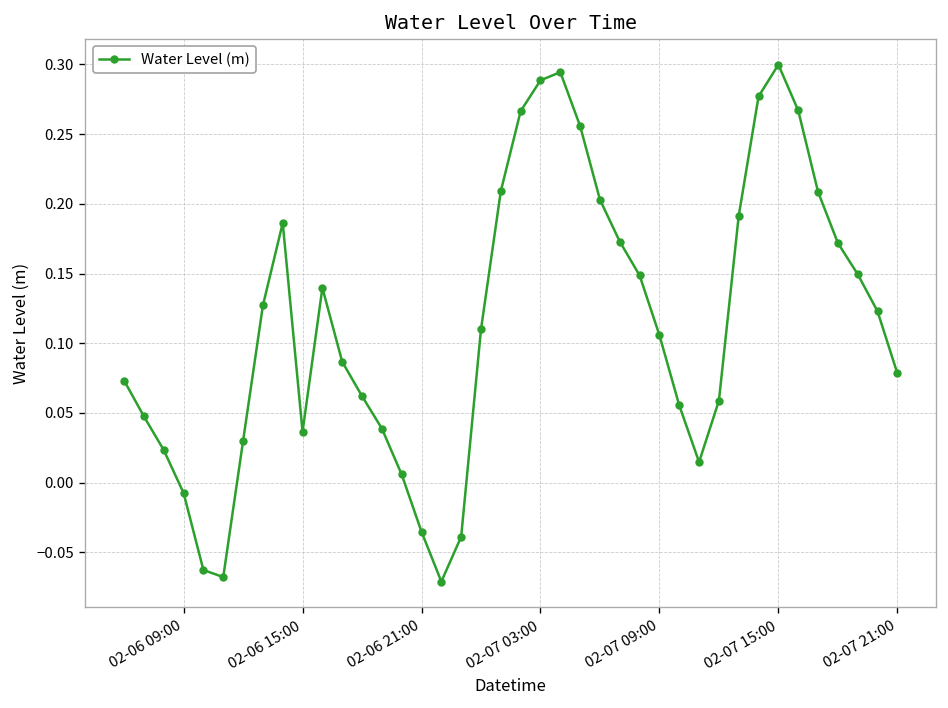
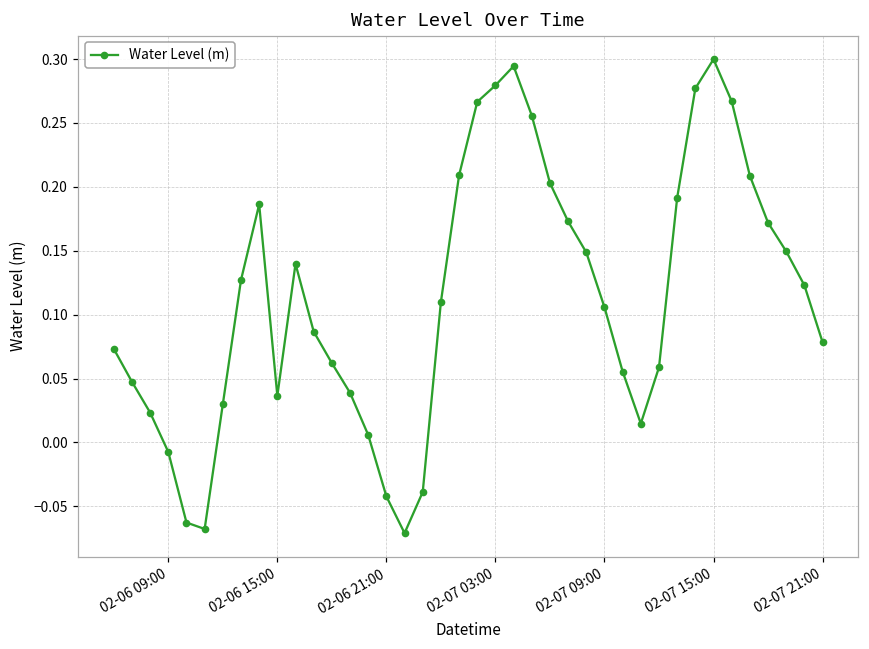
  {
    "02-06 09:00": -0.007,
    "02-06 15:00": 0.037,
-   "02-06 21:00": -0.035,
-   "02-07 03:00": 0.289,
+   "02-06 21:00": -0.042,
+   "02-07 03:00": 0.279,
    "02-07 09:00": 0.106,
    "02-07 15:00": 0.300,
    "02-07 21:00": 0.078
  }
